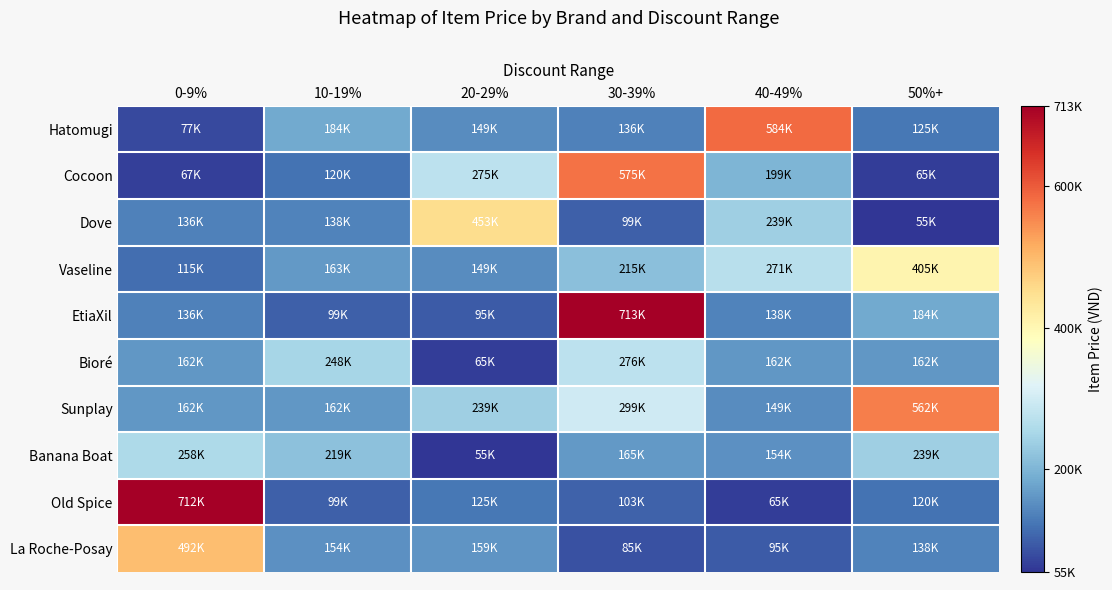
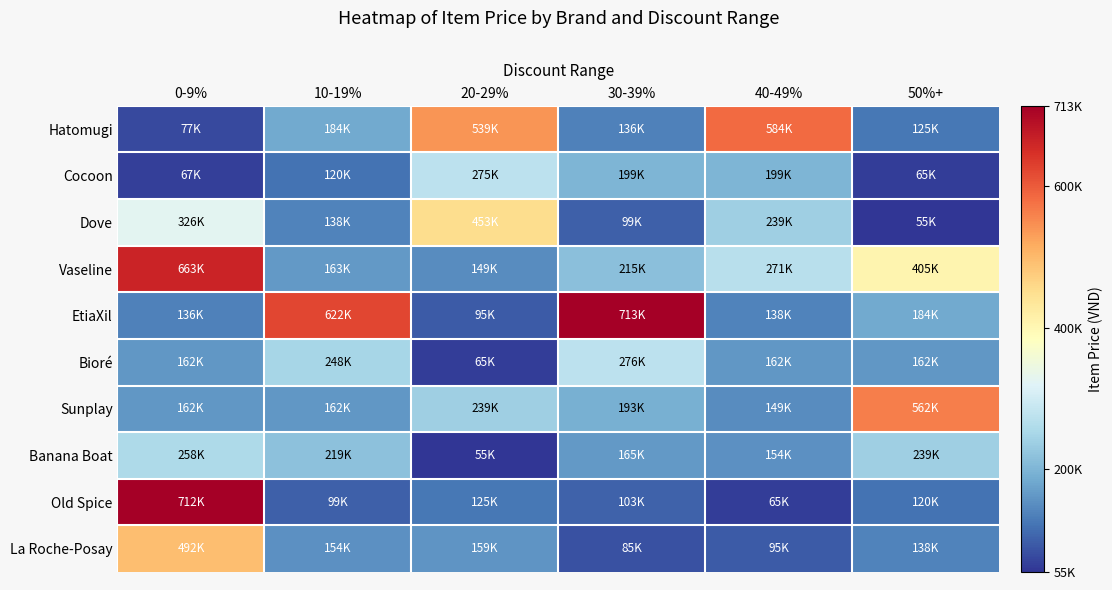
  {
    "Hatomugi": {
      "0-9%": "77K",
      "10-19%": "184K",
-     "20-29%": "149K",
+     "20-29%": "539K",
      "30-39%": "136K",
      "40-49%": "584K",
      "50%+": "125K"
    },
    "Cocoon": {
      "0-9%": "67K",
      "10-19%": "120K",
      "20-29%": "275K",
-     "30-39%": "575K",
+     "30-39%": "199K",
      "40-49%": "199K",
      "50%+": "65K"
    },
    "Dove": {
-     "0-9%": "136K",
+     "0-9%": "326K",
      "10-19%": "138K",
      "20-29%": "453K",
      "30-39%": "99K",
      "40-49%": "239K",
      "50%+": "55K"
    },
    "Vaseline": {
-     "0-9%": "115K",
+     "0-9%": "663K",
      "10-19%": "163K",
      "20-29%": "149K",
      "30-39%": "215K",
      "40-49%": "271K",
      "50%+": "405K"
    },
    "EtiaXil": {
      "0-9%": "136K",
-     "10-19%": "99K",
+     "10-19%": "622K",
      "20-29%": "95K",
      "30-39%": "713K",
      "40-49%": "138K",
      "50%+": "184K"
    },
    "Bioré": {
      "0-9%": "162K",
      "10-19%": "248K",
      "20-29%": "65K",
      "30-39%": "276K",
      "40-49%": "162K",
      "50%+": "162K"
    },
    "Sunplay": {
      "0-9%": "162K",
      "10-19%": "162K",
      "20-29%": "239K",
-     "30-39%": "299K",
+     "30-39%": "193K",
      "40-49%": "149K",
      "50%+": "562K"
    },
    "Banana Boat": {
      "0-9%": "258K",
      "10-19%": "219K",
      "20-29%": "55K",
      "30-39%": "165K",
      "40-49%": "154K",
      "50%+": "239K"
    },
    "Old Spice": {
      "0-9%": "712K",
      "10-19%": "99K",
      "20-29%": "125K",
      "30-39%": "103K",
      "40-49%": "65K",
      "50%+": "120K"
    },
    "La Roche-Posay": {
      "0-9%": "492K",
      "10-19%": "154K",
      "20-29%": "159K",
      "30-39%": "85K",
      "40-49%": "95K",
      "50%+": "138K"
    }
  }
